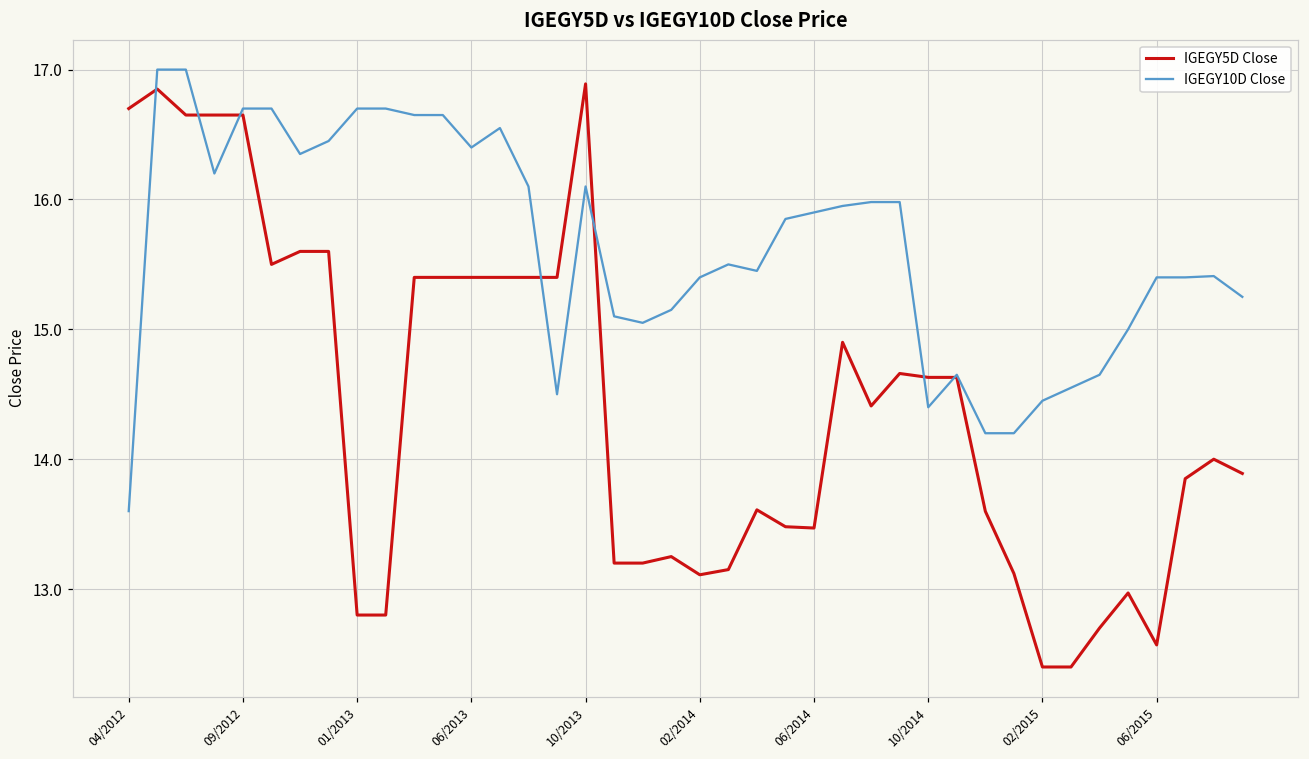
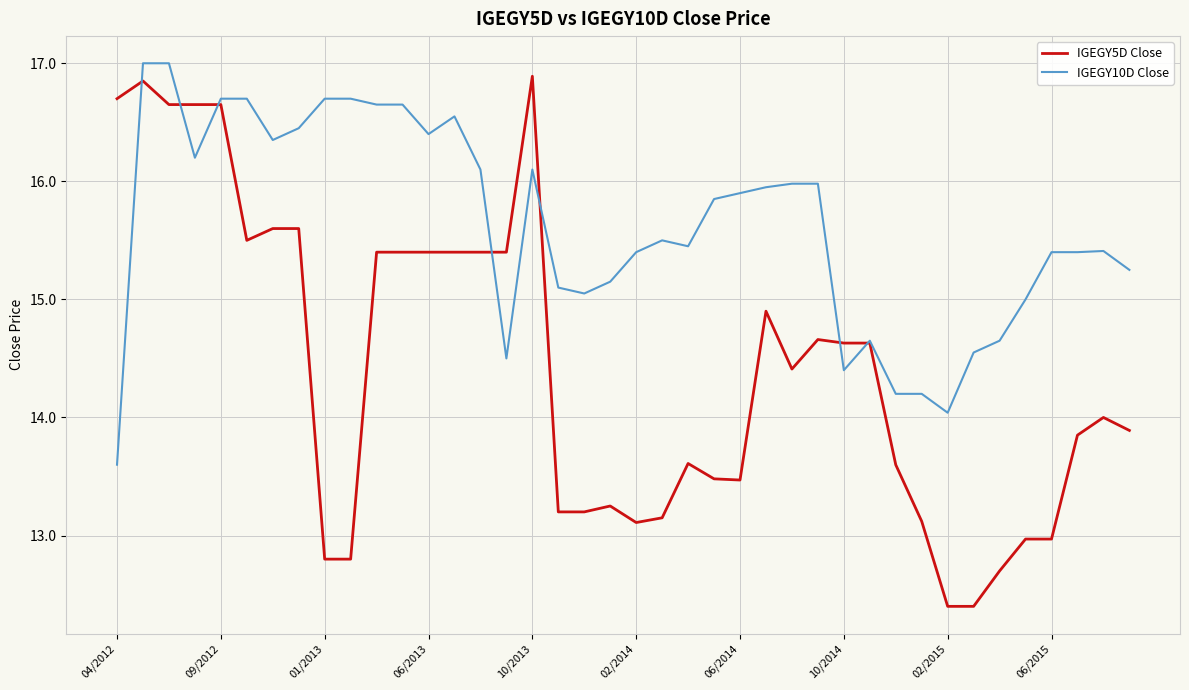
  {
    "IGEGY5D Close": {
      "04/2012": 16.70,
      "09/2012": 16.65,
      "01/2013": 12.80,
      "06/2013": 15.40,
      "10/2013": 16.89,
      "02/2014": 13.11,
      "06/2014": 13.47,
      "10/2014": 14.63,
      "02/2015": 12.40,
-     "06/2015": 12.57
+     "06/2015": 12.97
    },
    "IGEGY10D Close": {
      "04/2012": 13.60,
      "09/2012": 16.70,
      "01/2013": 16.70,
      "06/2013": 16.40,
      "10/2013": 16.10,
      "02/2014": 15.40,
      "06/2014": 15.90,
      "10/2014": 14.40,
-     "02/2015": 14.45,
+     "02/2015": 14.04,
      "06/2015": 15.40
    }
  }
